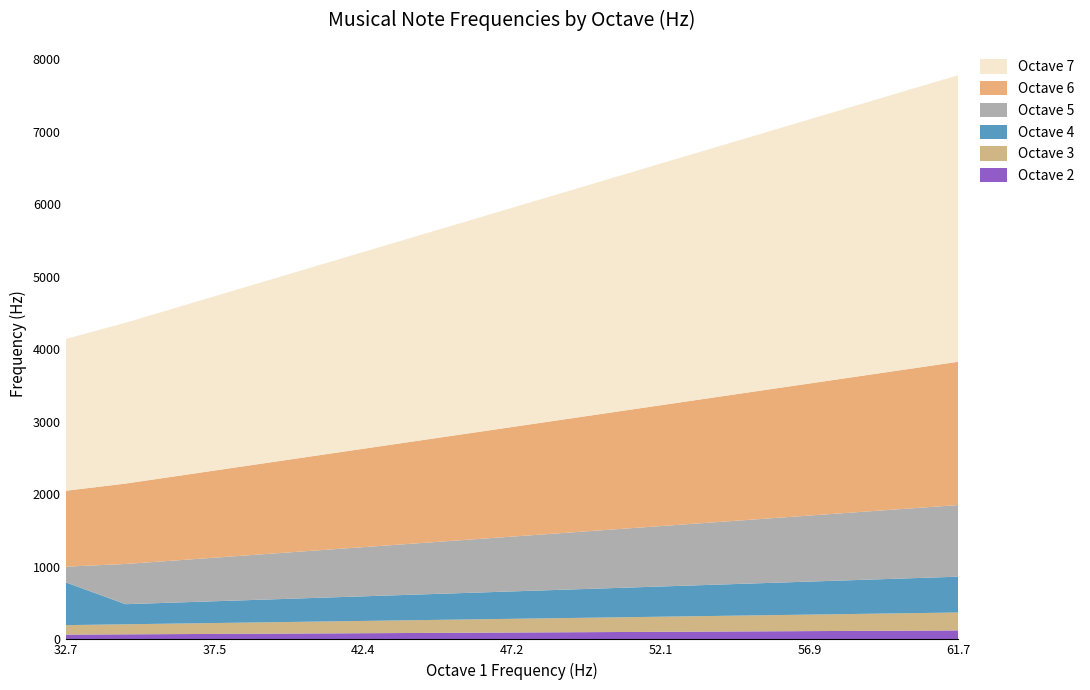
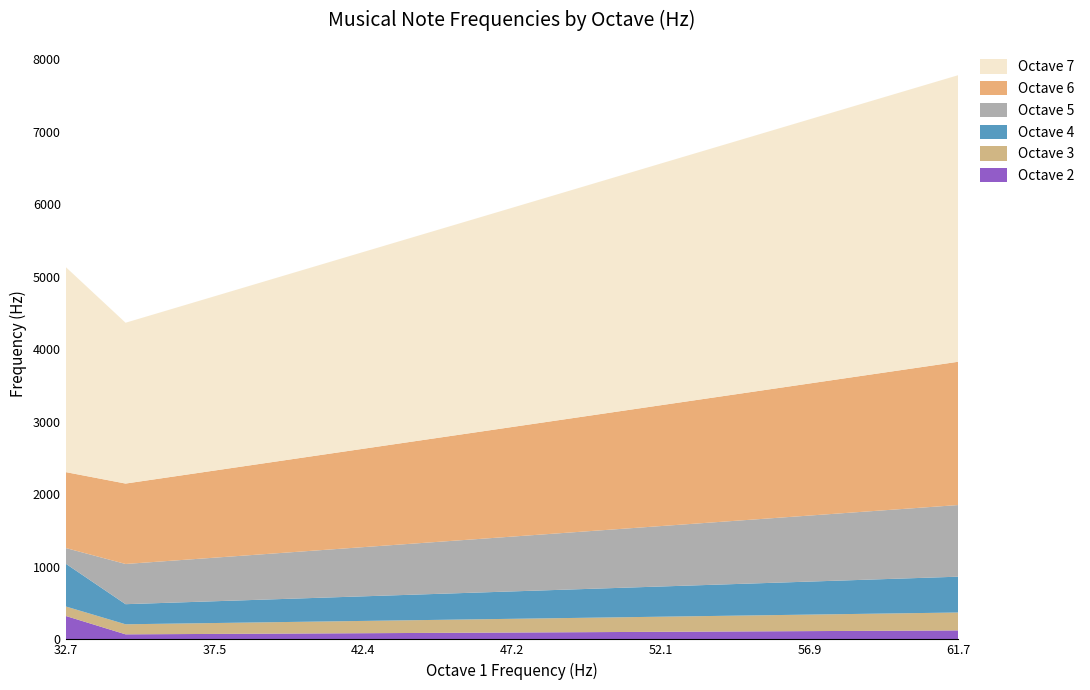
  {
    "Octave 2": {
-     "32.7": 100,
+     "32.7": 300,
      "61.7": 100
    },
    "Octave 4": {
      "32.7": 600,
      "61.7": 500
    },
    "Octave 5": {
      "32.7": 200,
      "61.7": 1000
    },
    "Octave 7": {
-     "32.7": 2100,
+     "32.7": 2800,
      "61.7": 4000
    }
  }
